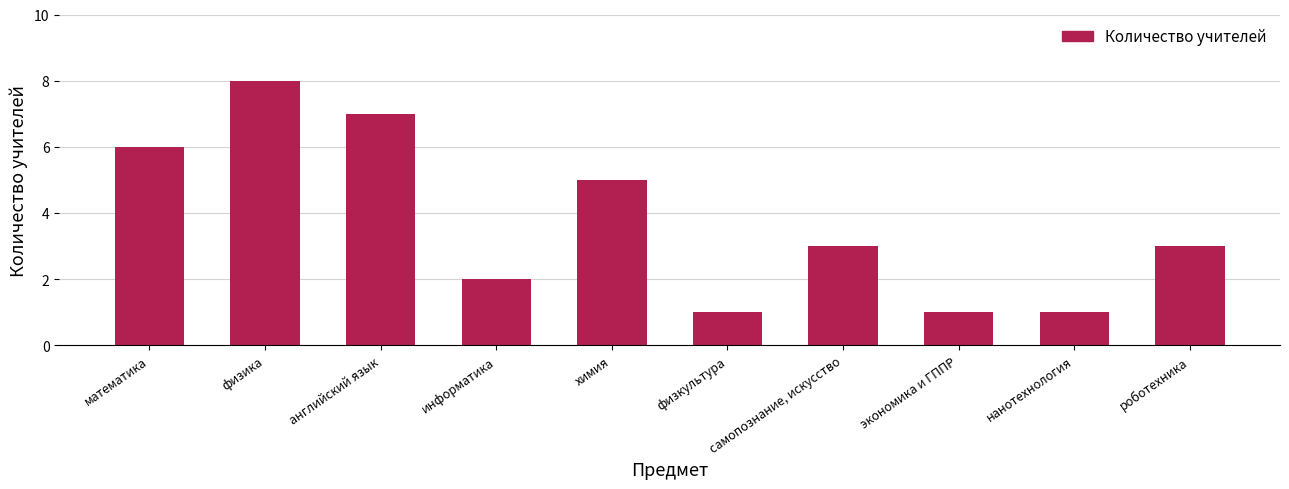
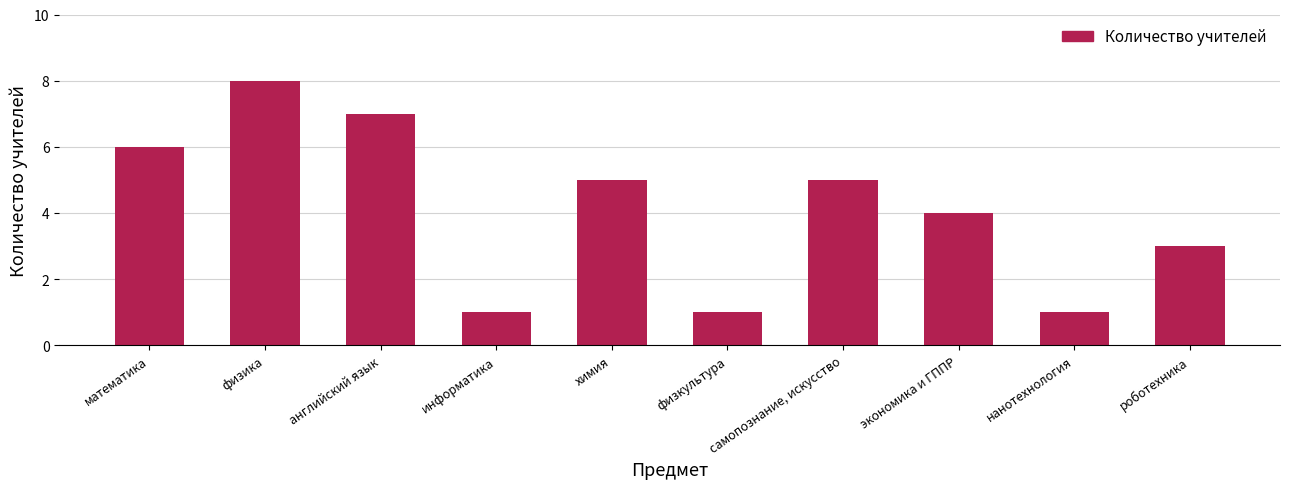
  {
    "математика": 6,
    "физика": 8,
    "английский язык": 7,
-   "информатика": 2,
+   "информатика": 1,
    "химия": 5,
    "физкультура": 1,
-   "самопознание, искусство": 3,
-   "экономика и ГППР": 1,
+   "самопознание, искусство": 5,
+   "экономика и ГППР": 4,
    "нанотехнология": 1,
    "роботехника": 3
  }
